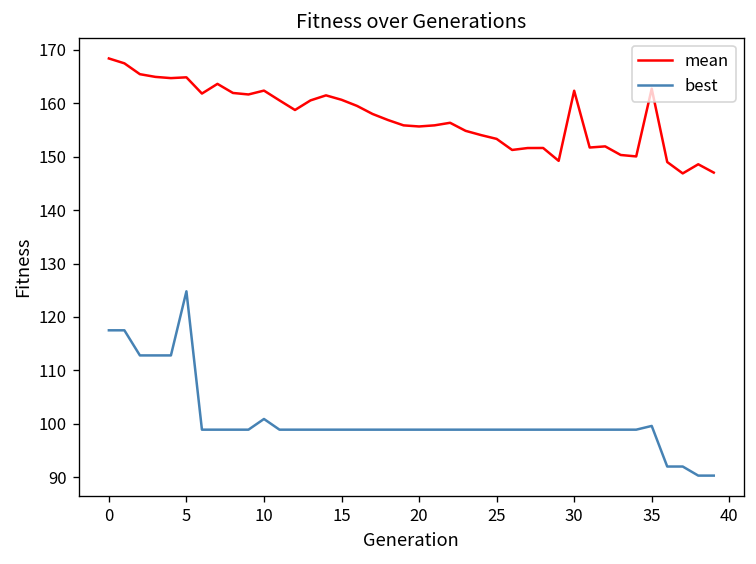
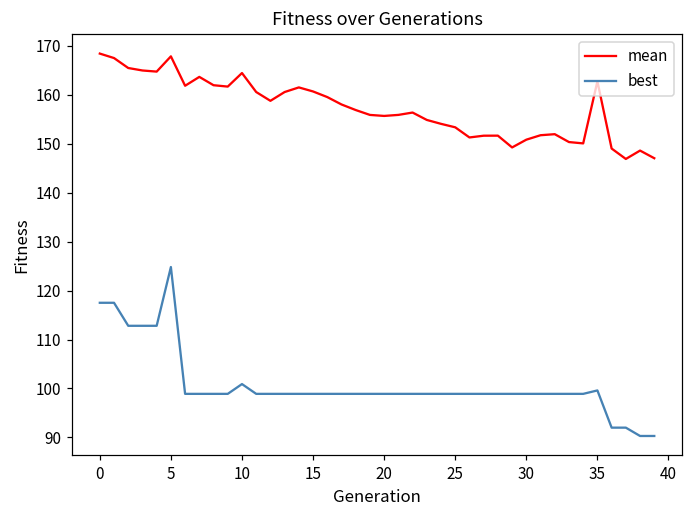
  {
    "mean": {
      "0": 168,
-     "5": 165,
-     "10": 162,
+     "5": 168,
+     "10": 164,
      "15": 161,
      "20": 156,
      "25": 153,
-     "30": 162
+     "30": 151
    },
    "best": {
      "0": 118,
      "5": 125,
      "10": 101,
      "15": 99,
      "20": 99,
      "25": 99,
      "30": 99,
      "35": 100
    }
  }
